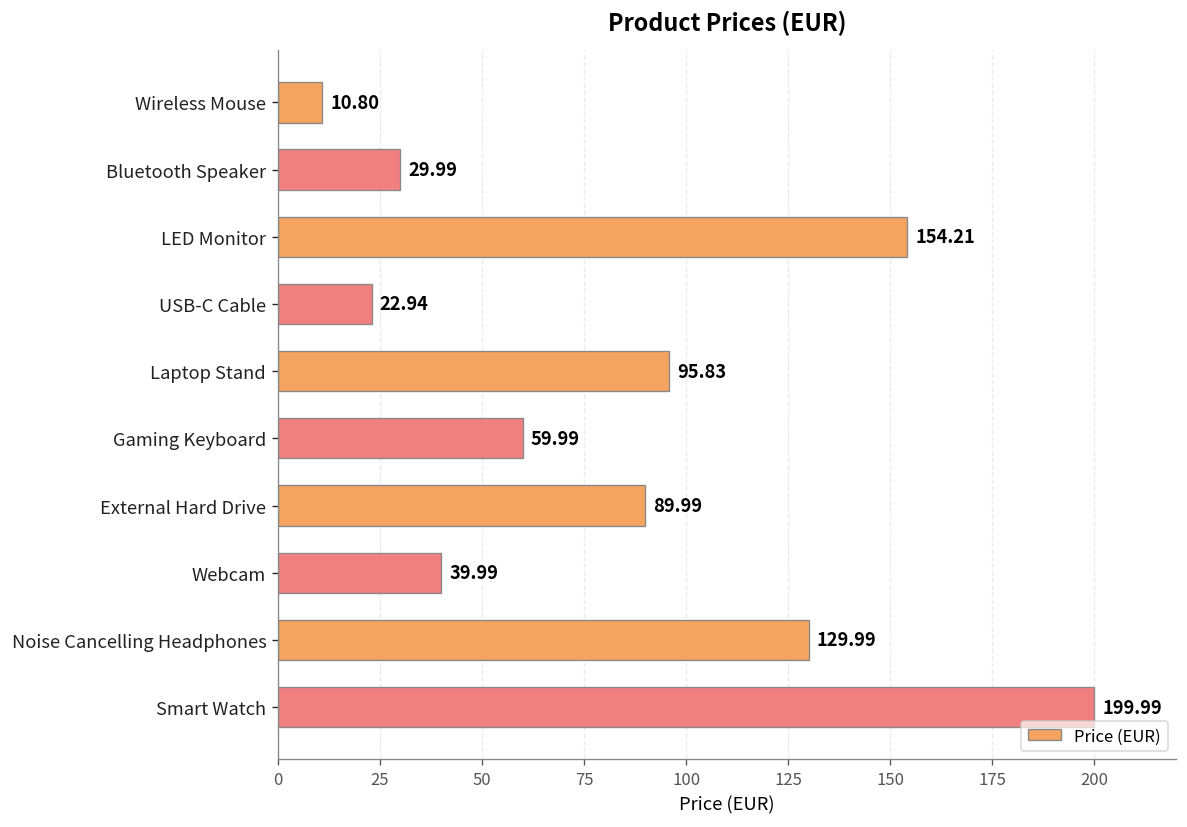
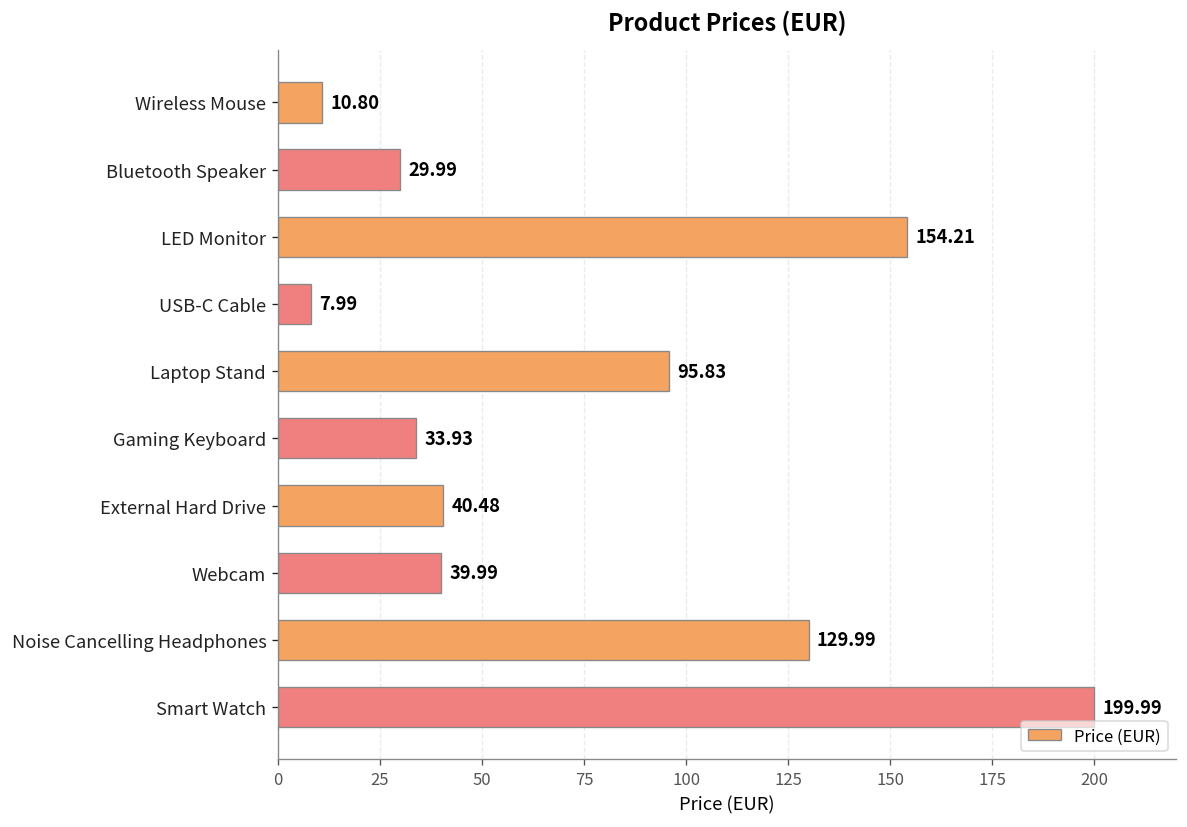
  {
    "Wireless Mouse": 10.80,
    "Bluetooth Speaker": 29.99,
    "LED Monitor": 154.21,
-   "USB-C Cable": 22.94,
+   "USB-C Cable": 7.99,
    "Laptop Stand": 95.83,
-   "Gaming Keyboard": 59.99,
-   "External Hard Drive": 89.99,
+   "Gaming Keyboard": 33.93,
+   "External Hard Drive": 40.48,
    "Webcam": 39.99,
    "Noise Cancelling Headphones": 129.99,
    "Smart Watch": 199.99
  }
